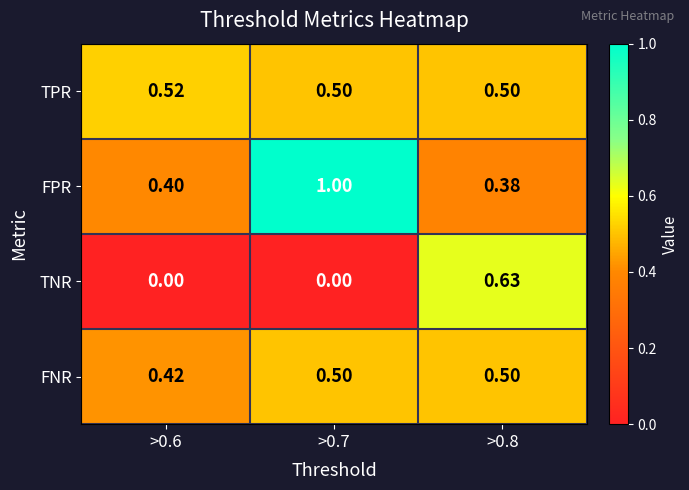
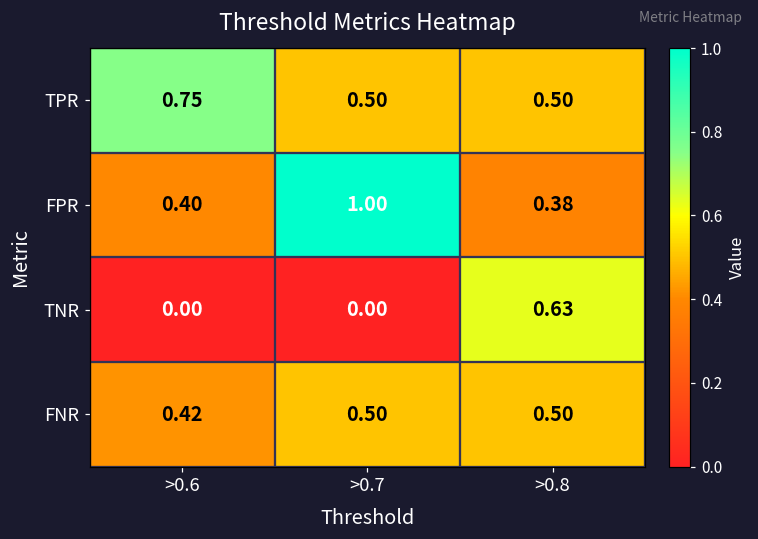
  {
    "TPR": {
-     ">0.6": 0.52,
+     ">0.6": 0.75,
      ">0.7": 0.50,
      ">0.8": 0.50
    },
    "FPR": {
      ">0.6": 0.40,
      ">0.7": 1.00,
      ">0.8": 0.38
    },
    "TNR": {
      ">0.6": 0.00,
      ">0.7": 0.00,
      ">0.8": 0.63
    },
    "FNR": {
      ">0.6": 0.42,
      ">0.7": 0.50,
      ">0.8": 0.50
    }
  }
